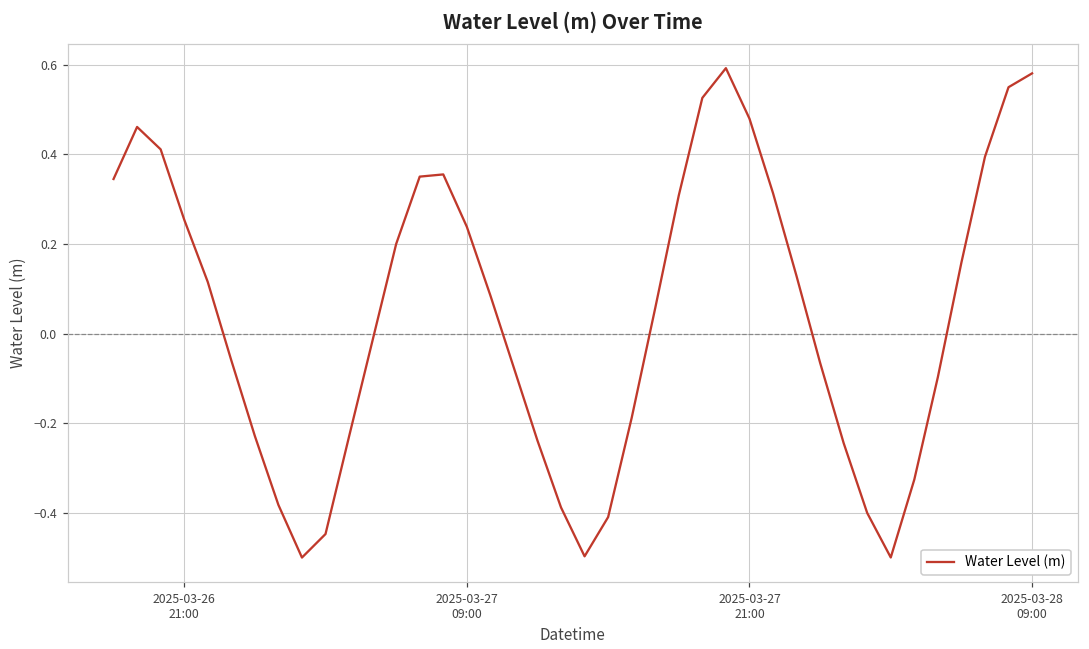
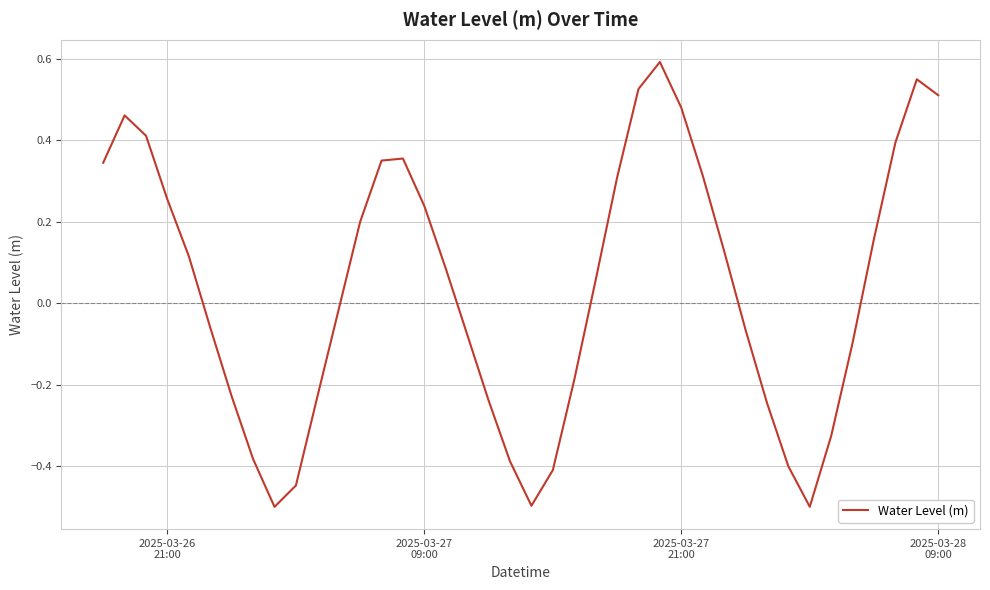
  {
    "2025-03-26 21:00": 0.25,
    "2025-03-27 09:00": 0.24,
    "2025-03-27 21:00": 0.48,
-   "2025-03-28 09:00": 0.58
+   "2025-03-28 09:00": 0.51
  }
